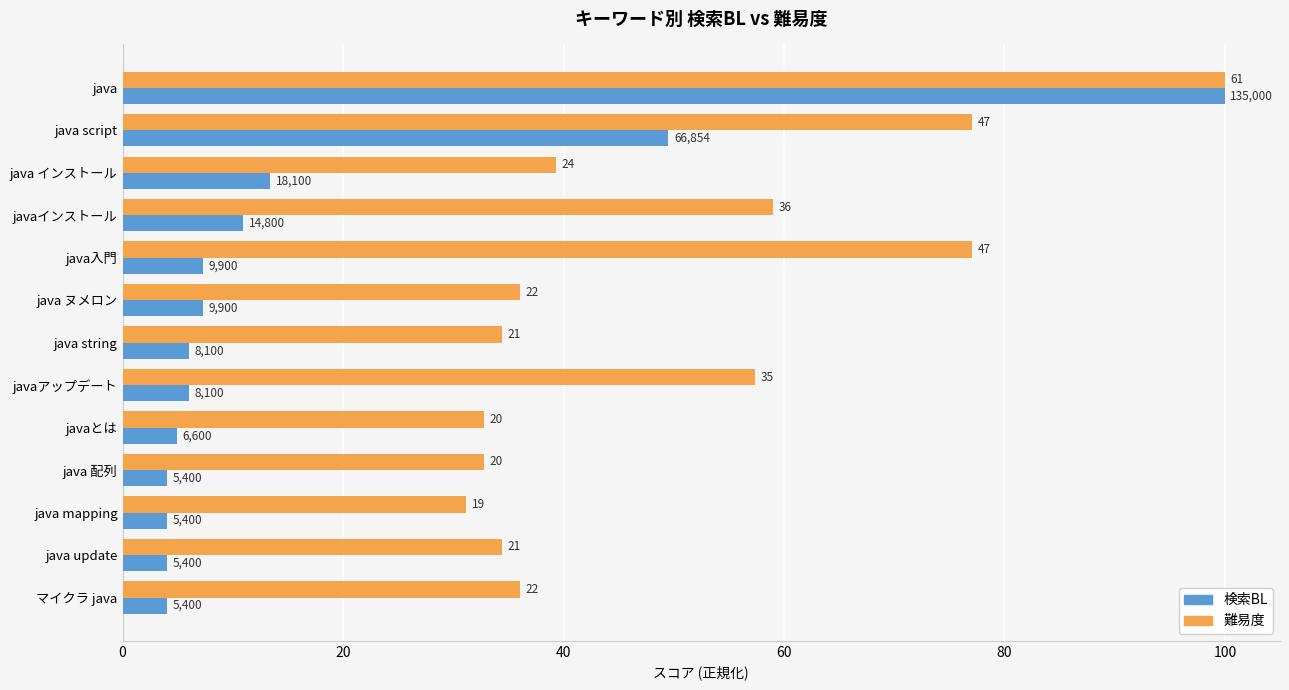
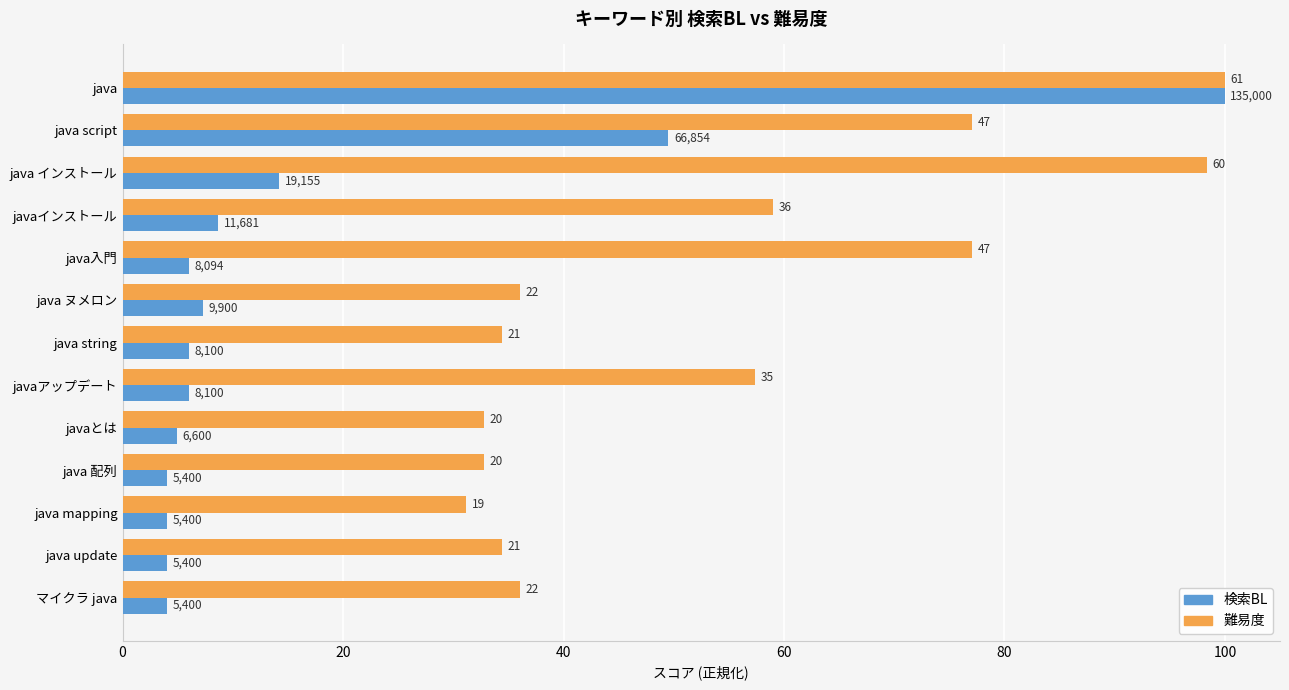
  {
    "検索BL": {
-     "java インストール": "18,100",
-     "javaインストール": "14,800",
-     "java入門": "9,900"
+     "java インストール": "19,155",
+     "javaインストール": "11,681",
+     "java入門": "8,094"
    },
    "難易度": {
-     "java インストール": "24"
+     "java インストール": "60"
    }
  }
